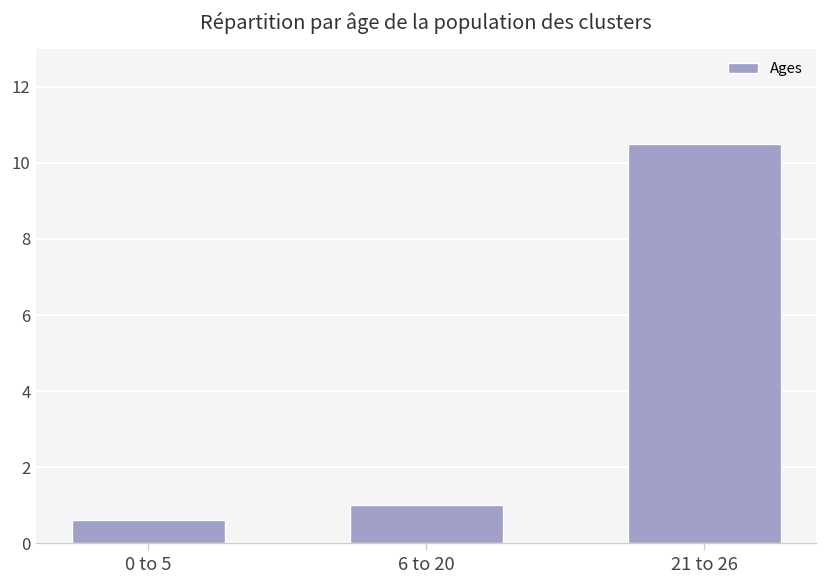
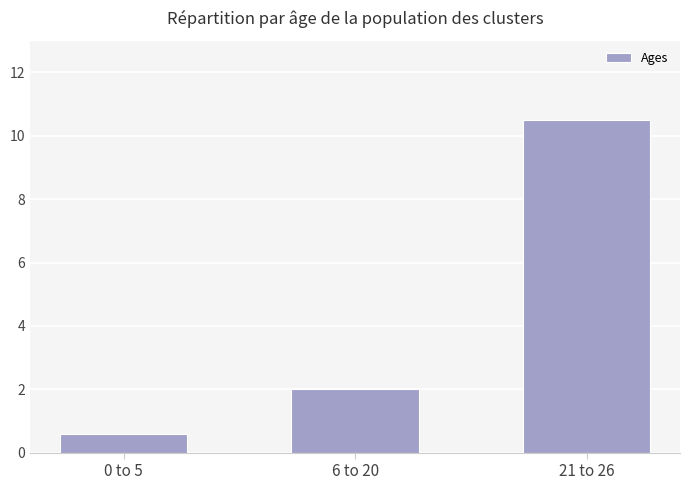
  {
    "0 to 5": 0.6,
-   "6 to 20": 1,
+   "6 to 20": 2,
    "21 to 26": 10.5
  }
